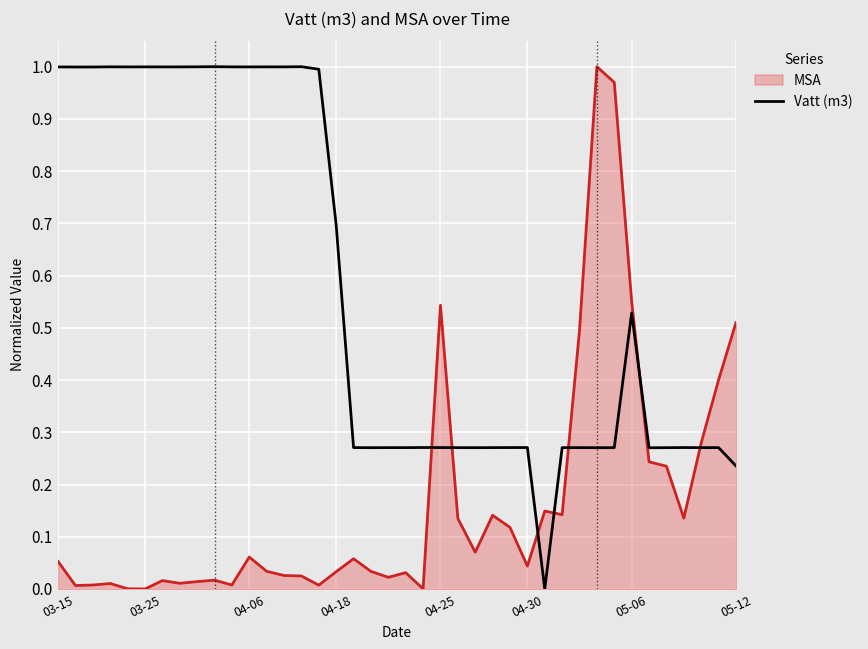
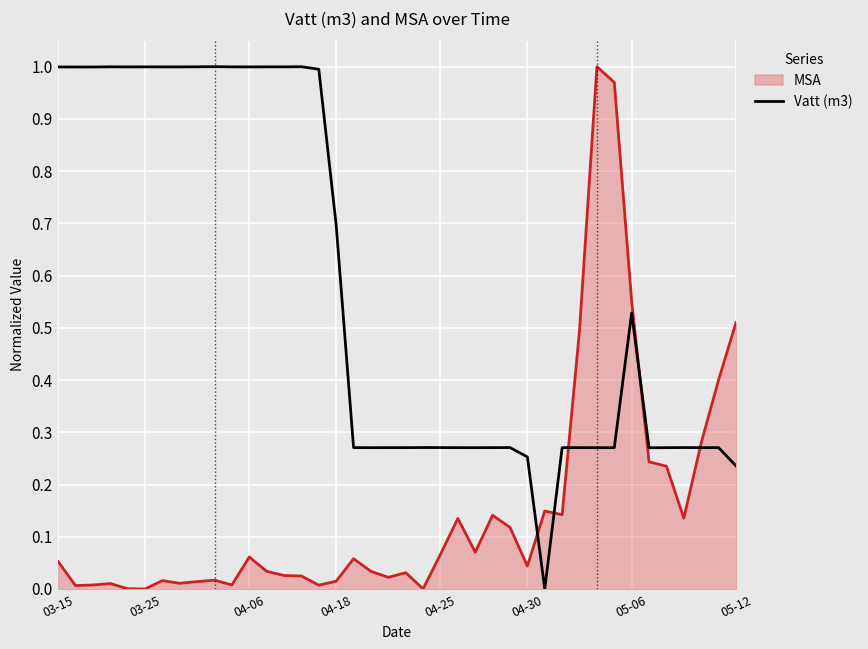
  {
    "MSA": {
      "03-15": 0.05,
      "03-25": 0.00,
      "04-06": 0.06,
-     "04-18": 0.03,
-     "04-25": 0.54,
+     "04-18": 0.01,
+     "04-25": 0.07,
      "04-30": 0.04,
      "05-06": 0.55,
      "05-12": 0.51
    },
    "Vatt (m3)": {
      "03-15": 1.00,
      "03-25": 1.00,
      "04-06": 1.00,
      "04-18": 0.70,
      "04-25": 0.27,
-     "04-30": 0.27,
+     "04-30": 0.25,
      "05-06": 0.53,
      "05-12": 0.24
    }
  }
